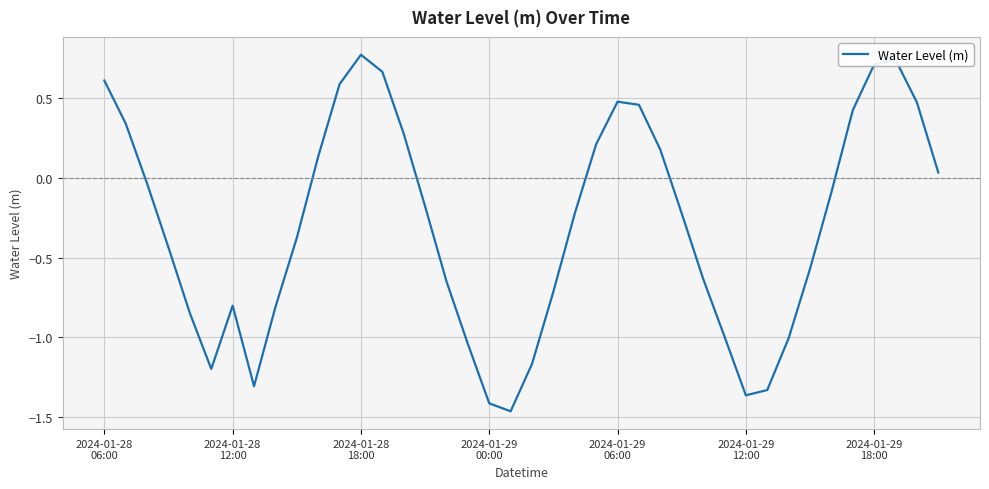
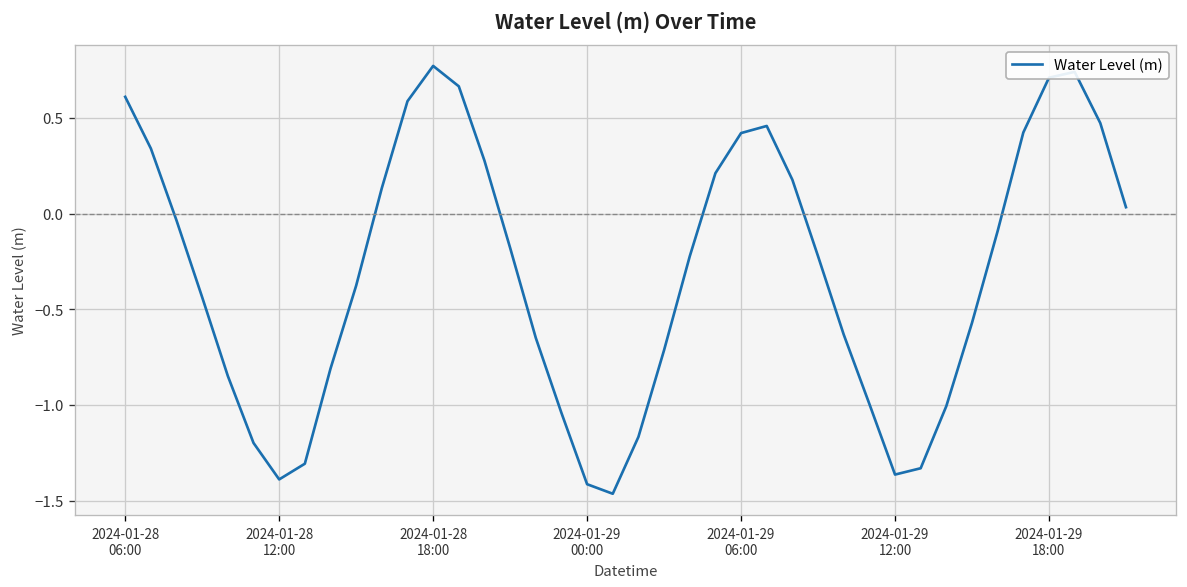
  {
    "2024-01-28 06:00": 0.61,
-   "2024-01-28 12:00": -0.80,
+   "2024-01-28 12:00": -1.39,
    "2024-01-28 18:00": 0.77,
    "2024-01-29 00:00": -1.41,
-   "2024-01-29 06:00": 0.48,
+   "2024-01-29 06:00": 0.42,
    "2024-01-29 12:00": -1.36
  }
